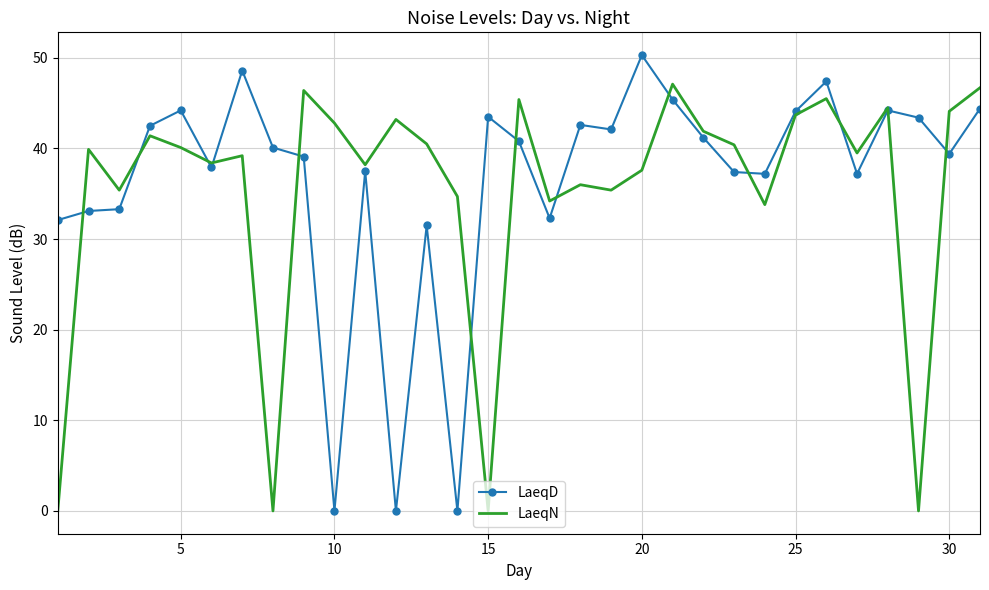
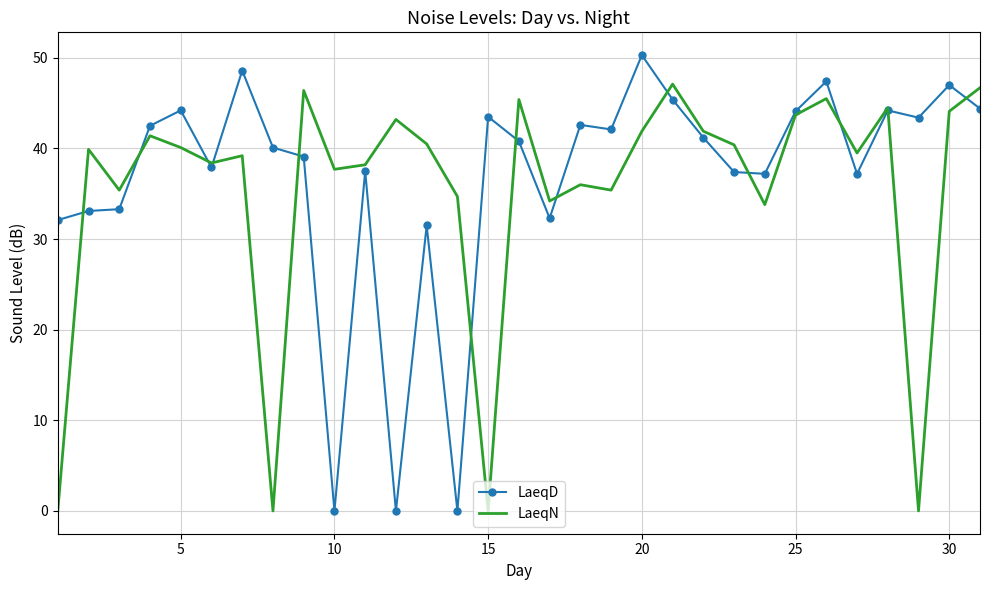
  {
    "LaeqD": {
      "5": 44,
      "10": 0,
      "15": 44,
      "20": 50,
      "25": 44,
-     "30": 39
+     "30": 47
    },
    "LaeqN": {
      "5": 40,
-     "10": 43,
-     "20": 38,
+     "10": 38,
+     "20": 42,
      "25": 44,
      "30": 44
    }
  }
